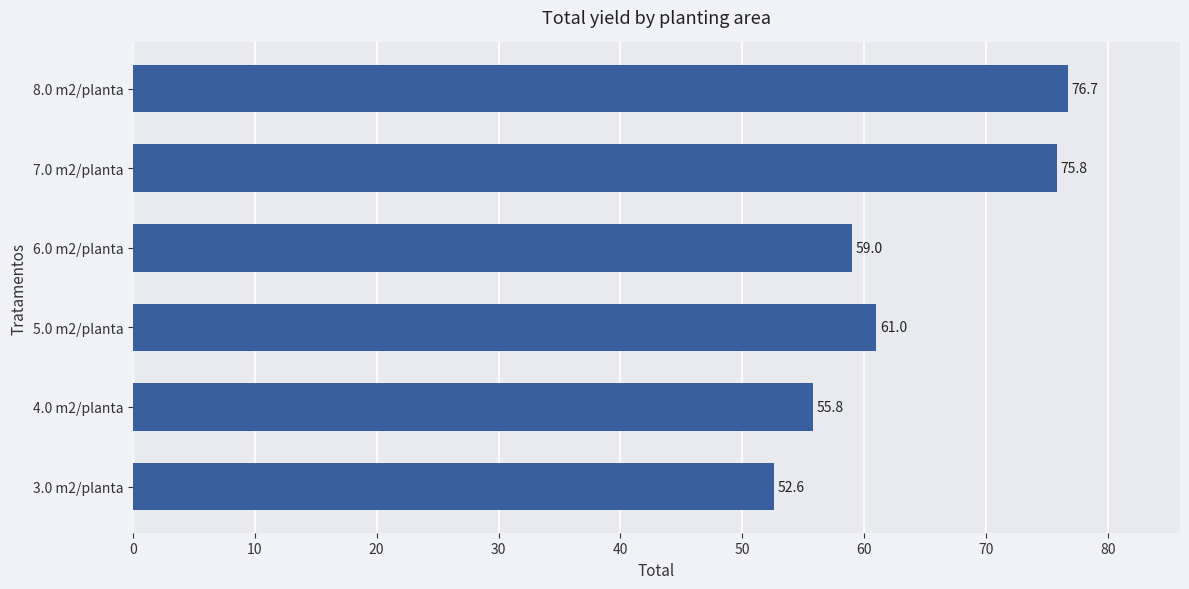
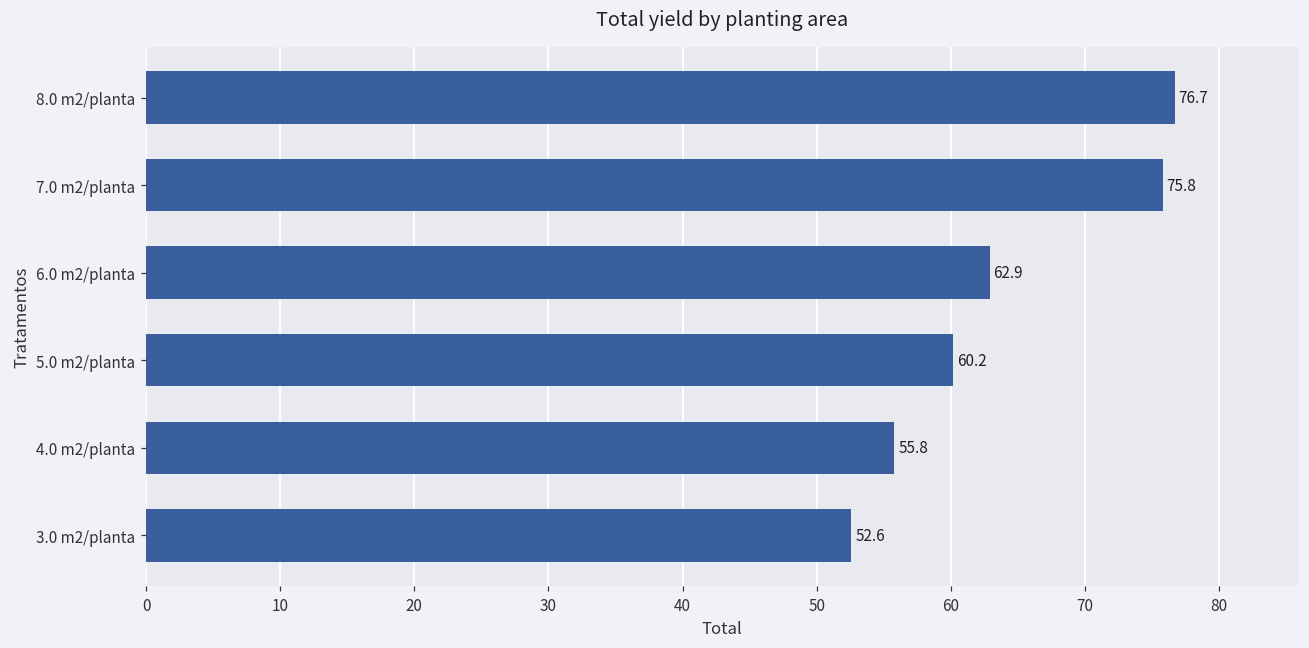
  {
    "8.0 m2/planta": 76.7,
    "7.0 m2/planta": 75.8,
-   "6.0 m2/planta": 59.0,
-   "5.0 m2/planta": 61.0,
+   "6.0 m2/planta": 62.9,
+   "5.0 m2/planta": 60.2,
    "4.0 m2/planta": 55.8,
    "3.0 m2/planta": 52.6
  }
